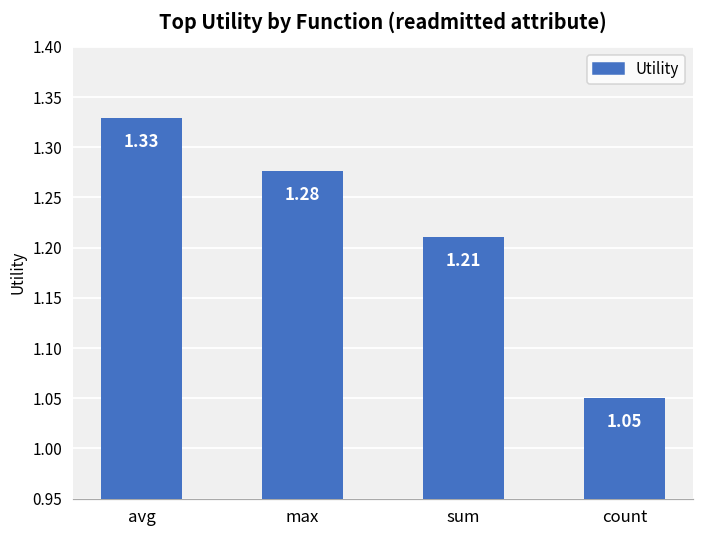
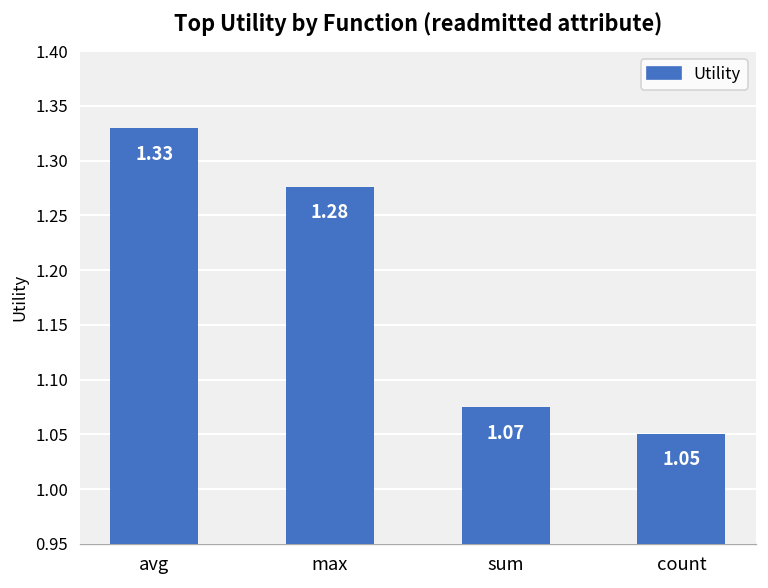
  {
    "avg": 1.33,
    "max": 1.28,
-   "sum": 1.21,
+   "sum": 1.07,
    "count": 1.05
  }
